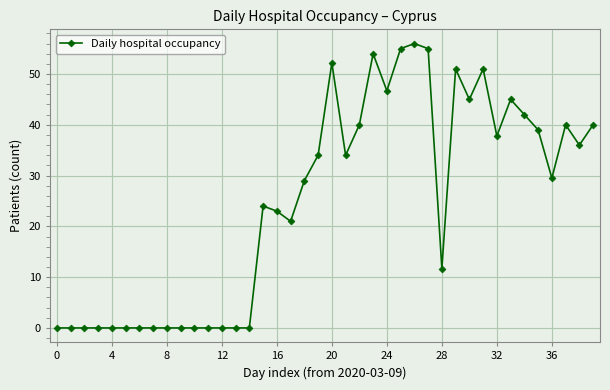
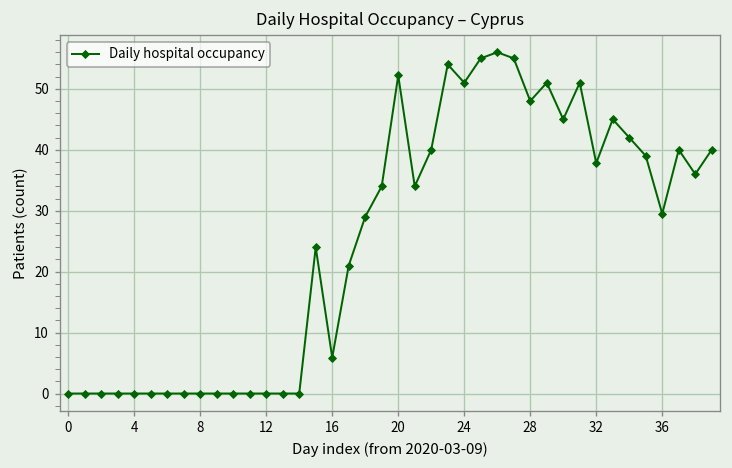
  {
    "0": 0,
    "4": 0,
    "8": 0,
    "12": 0,
-   "16": 23,
+   "16": 6,
    "20": 52,
-   "24": 47,
-   "28": 12,
+   "24": 51,
+   "28": 48,
    "32": 38,
    "36": 30
  }
